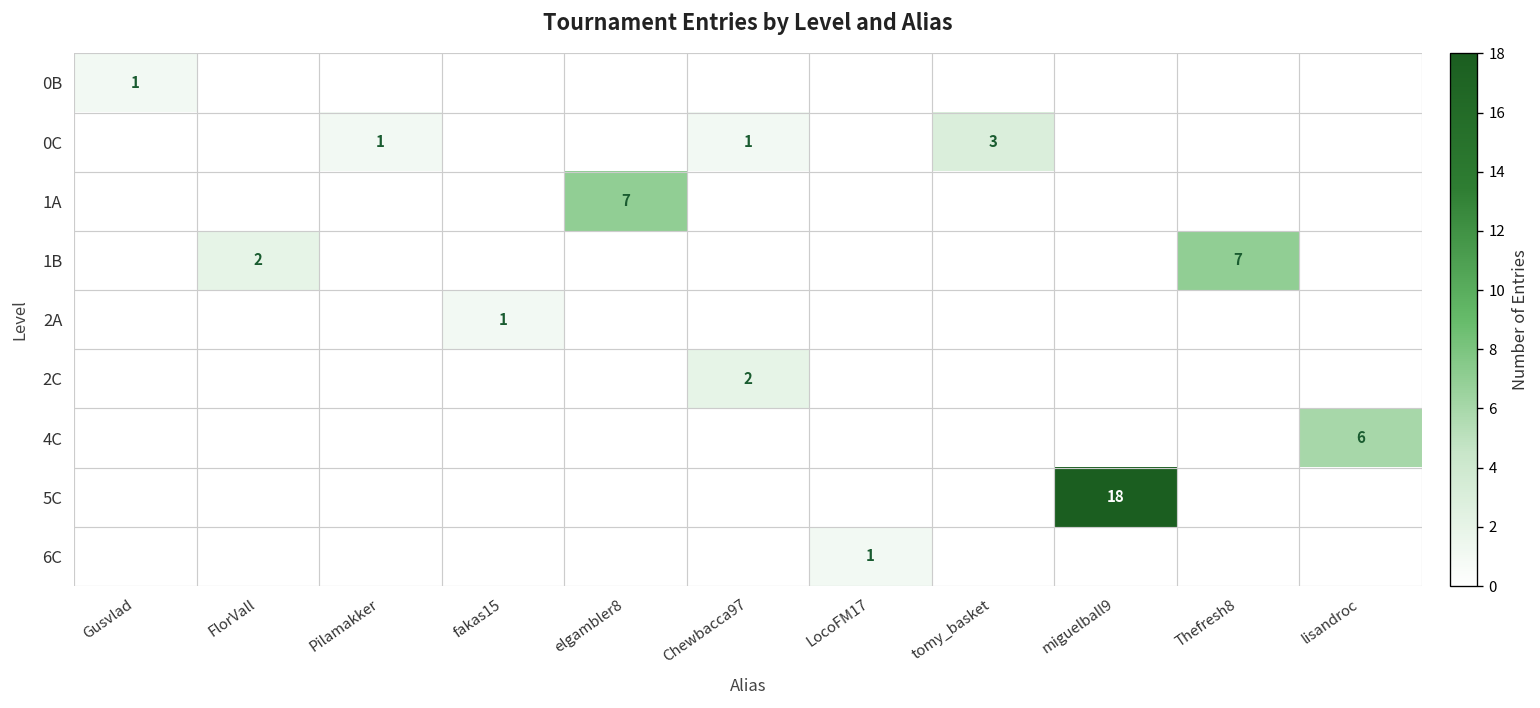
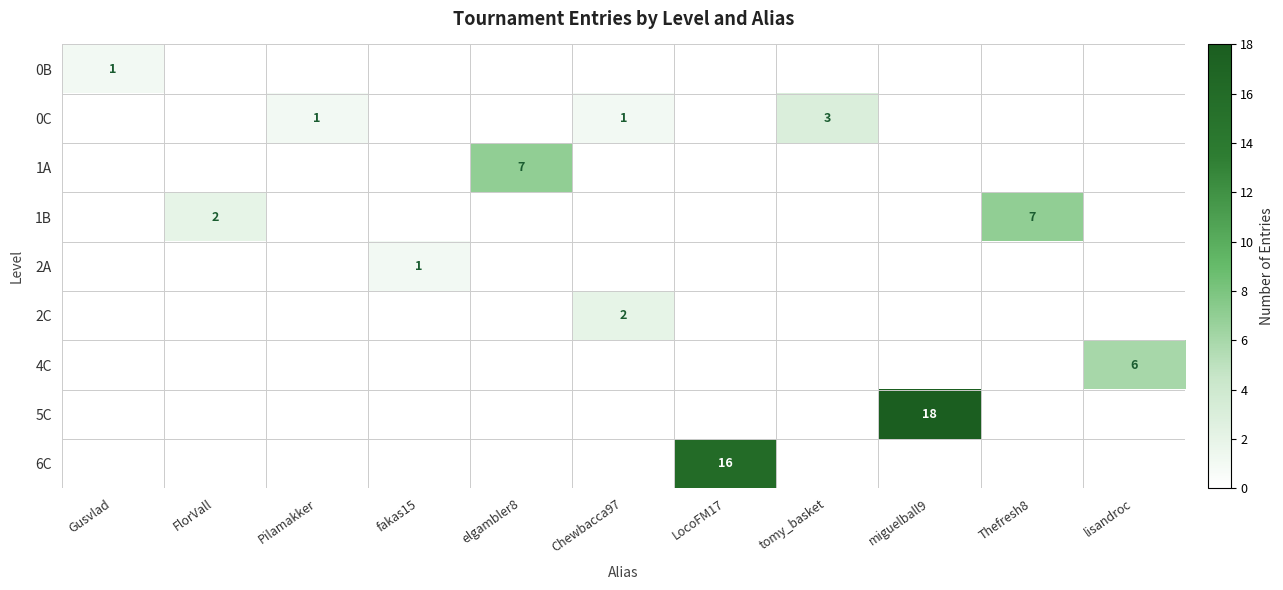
  {
    "0B": {
      "Gusvlad": 1
    },
    "0C": {
      "Pilamakker": 1,
      "Chewbacca97": 1,
      "tomy_basket": 3
    },
    "1A": {
      "elgambler8": 7
    },
    "1B": {
      "FlorVall": 2,
      "Thefresh8": 7
    },
    "2A": {
      "fakas15": 1
    },
    "2C": {
      "Chewbacca97": 2
    },
    "4C": {
      "lisandroc": 6
    },
    "5C": {
      "miguelball9": 18
    },
    "6C": {
-     "LocoFM17": 1
+     "LocoFM17": 16
    }
  }
